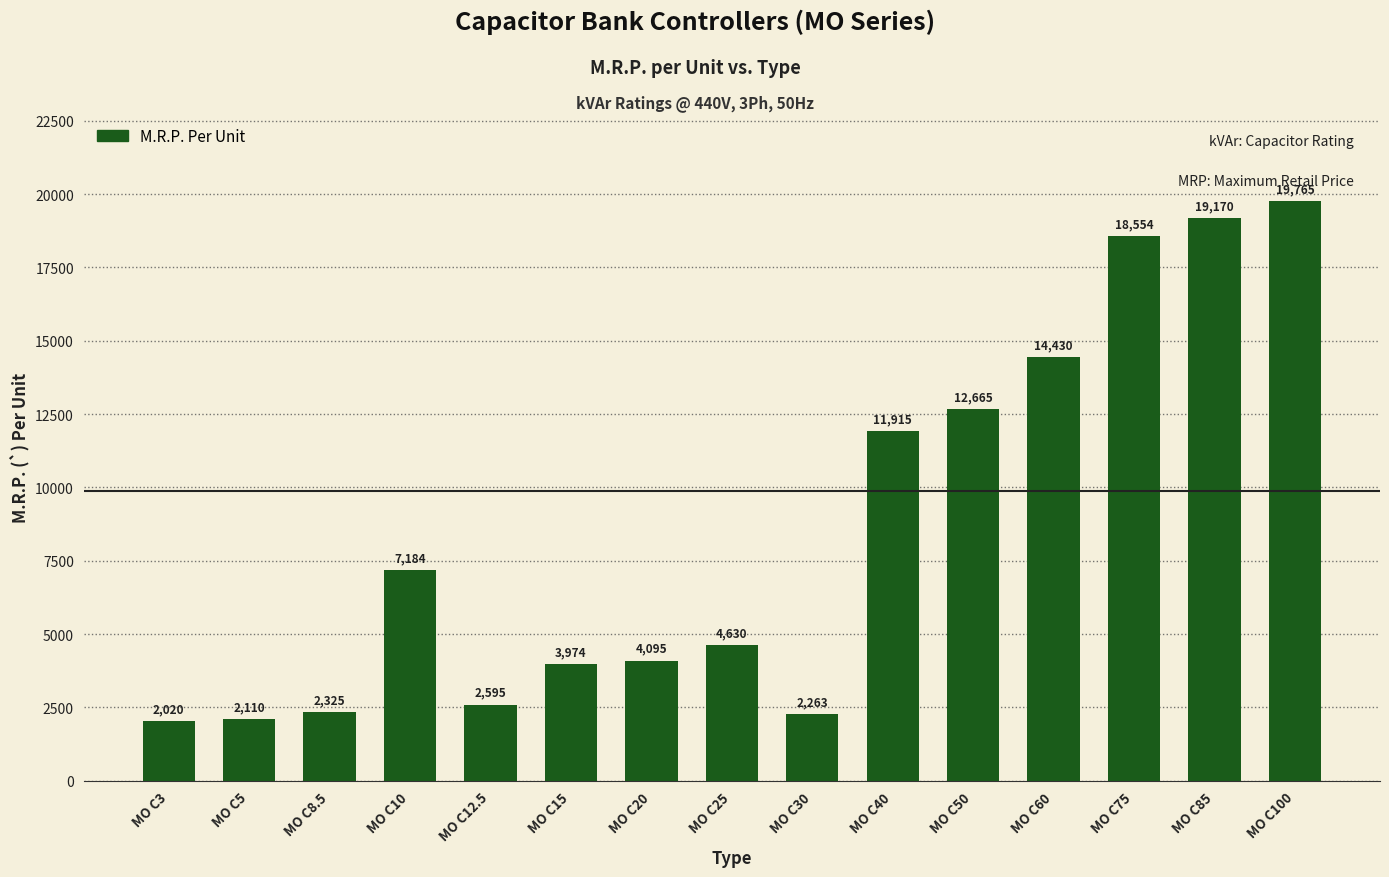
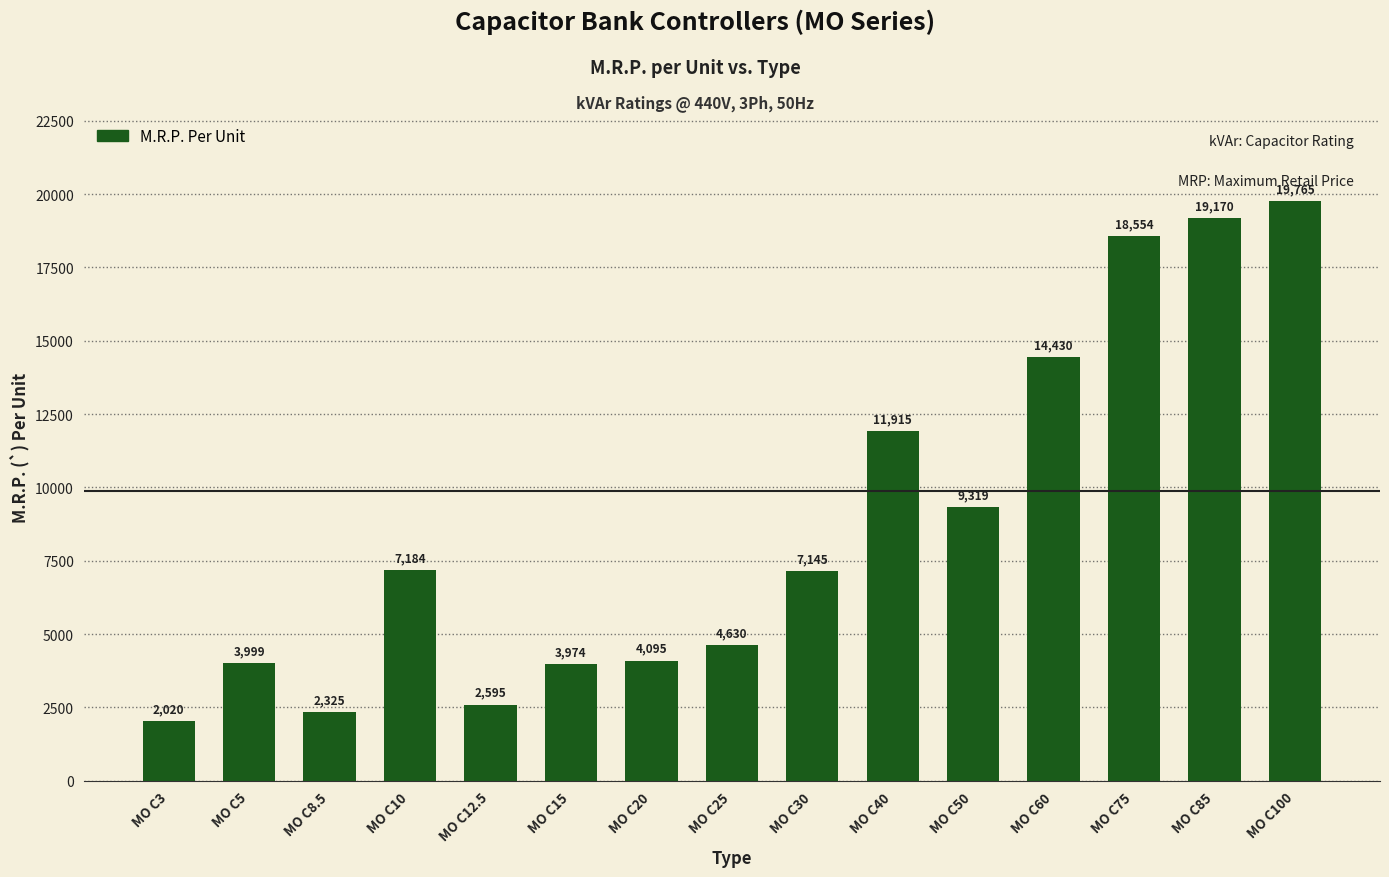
  {
    "MO C3": "2,020",
-   "MO C5": "2,110",
+   "MO C5": "3,999",
    "MO C8.5": "2,325",
    "MO C10": "7,184",
    "MO C12.5": "2,595",
    "MO C15": "3,974",
    "MO C20": "4,095",
    "MO C25": "4,630",
-   "MO C30": "2,263",
+   "MO C30": "7,145",
    "MO C40": "11,915",
-   "MO C50": "12,665",
+   "MO C50": "9,319",
    "MO C60": "14,430",
    "MO C75": "18,554",
    "MO C85": "19,170"
  }
